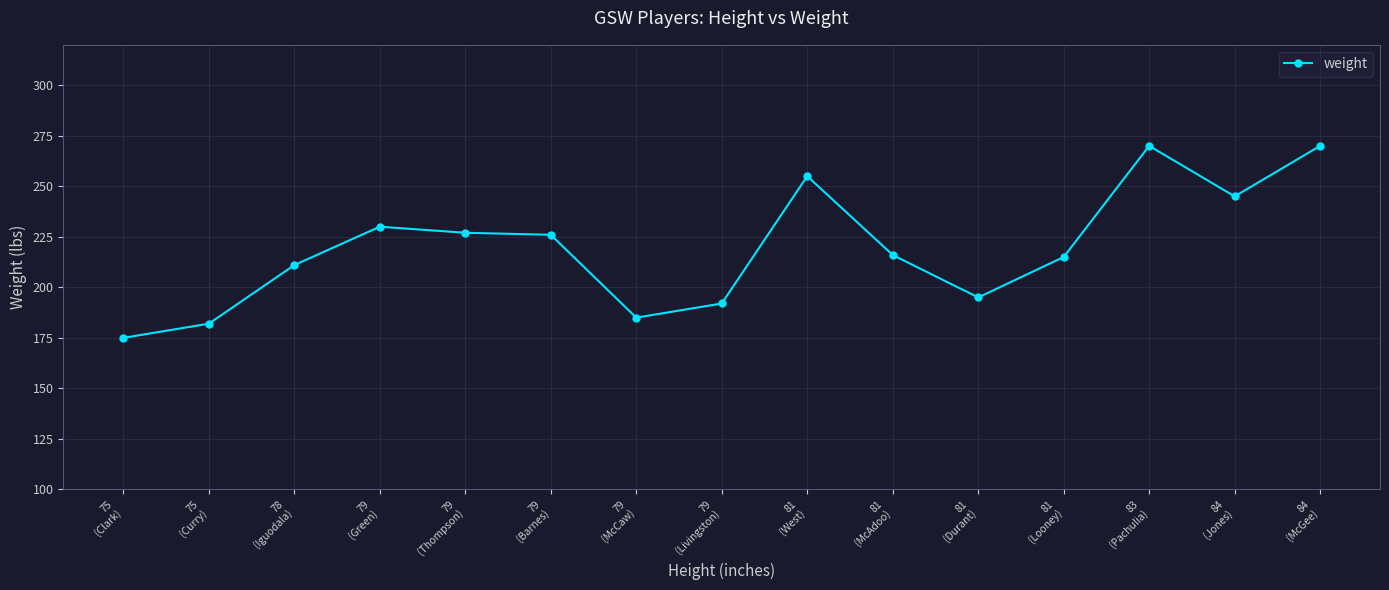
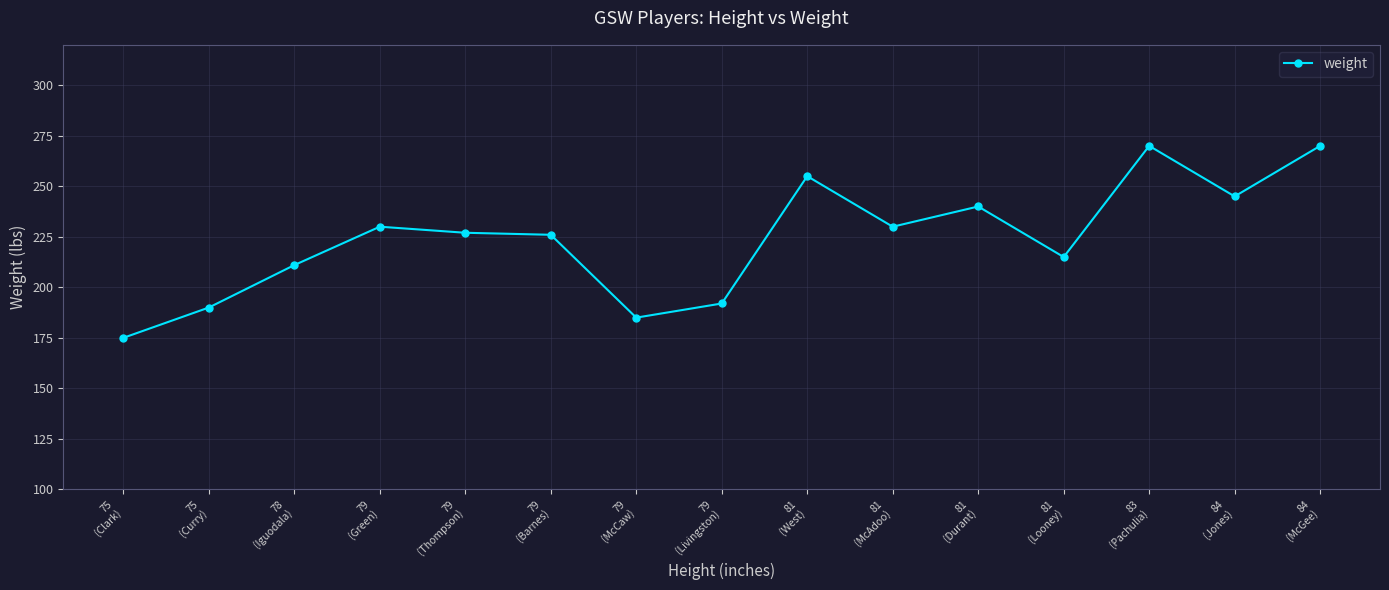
  {
    "75 (Clark)": 175,
-   "75 (Curry)": 182,
+   "75 (Curry)": 190,
    "78 (Iguodala)": 211,
    "79 (Green)": 230,
    "79 (Thompson)": 227,
    "79 (Barnes)": 226,
    "79 (McCaw)": 185,
    "79 (Livingston)": 192,
    "81 (West)": 255,
-   "81 (McAdoo)": 216,
-   "81 (Durant)": 195,
+   "81 (McAdoo)": 230,
+   "81 (Durant)": 240,
    "81 (Looney)": 215,
    "83 (Pachulia)": 270,
    "84 (Jones)": 245,
    "84 (McGee)": 270
  }
